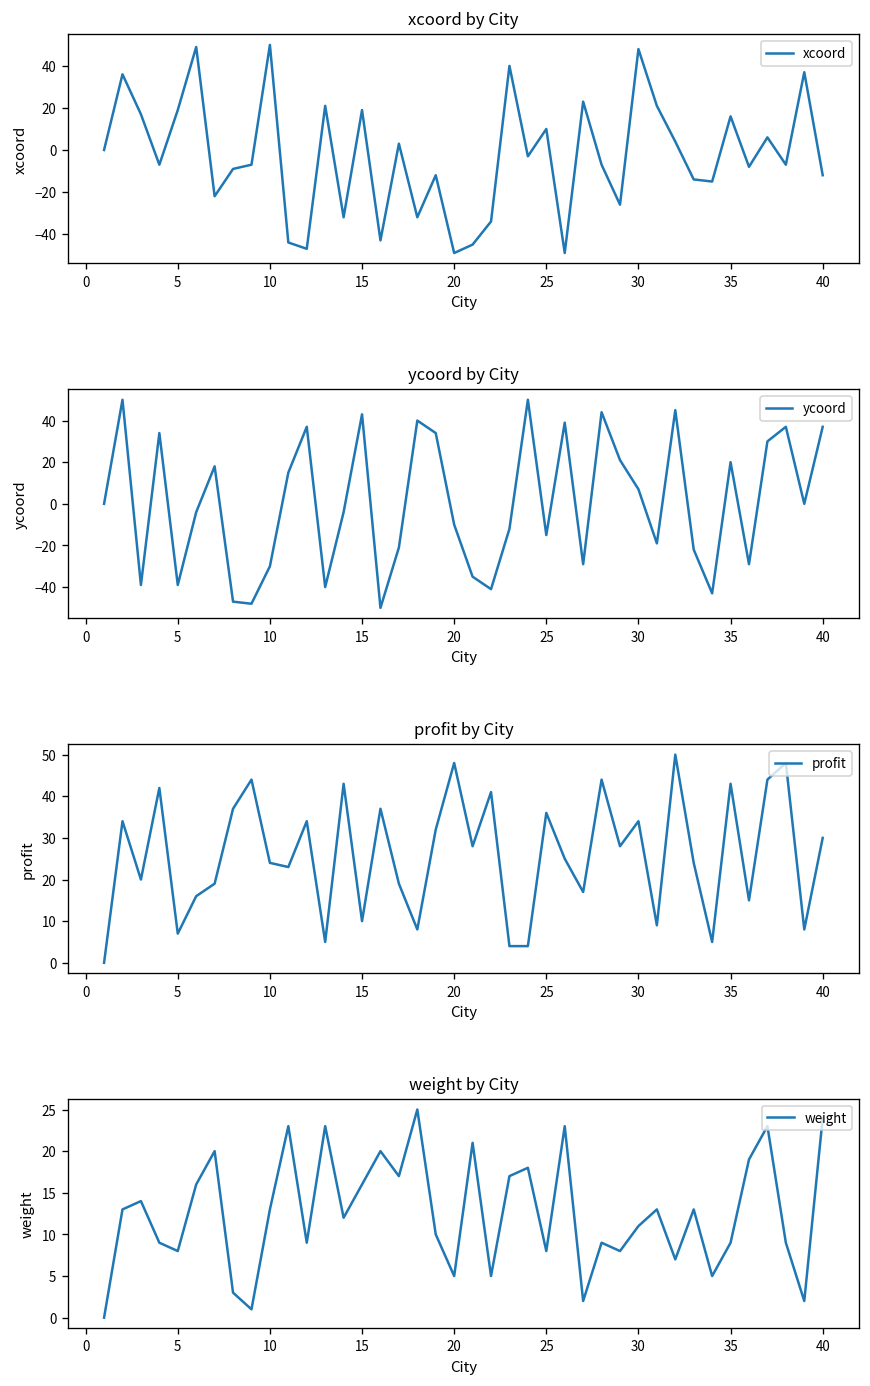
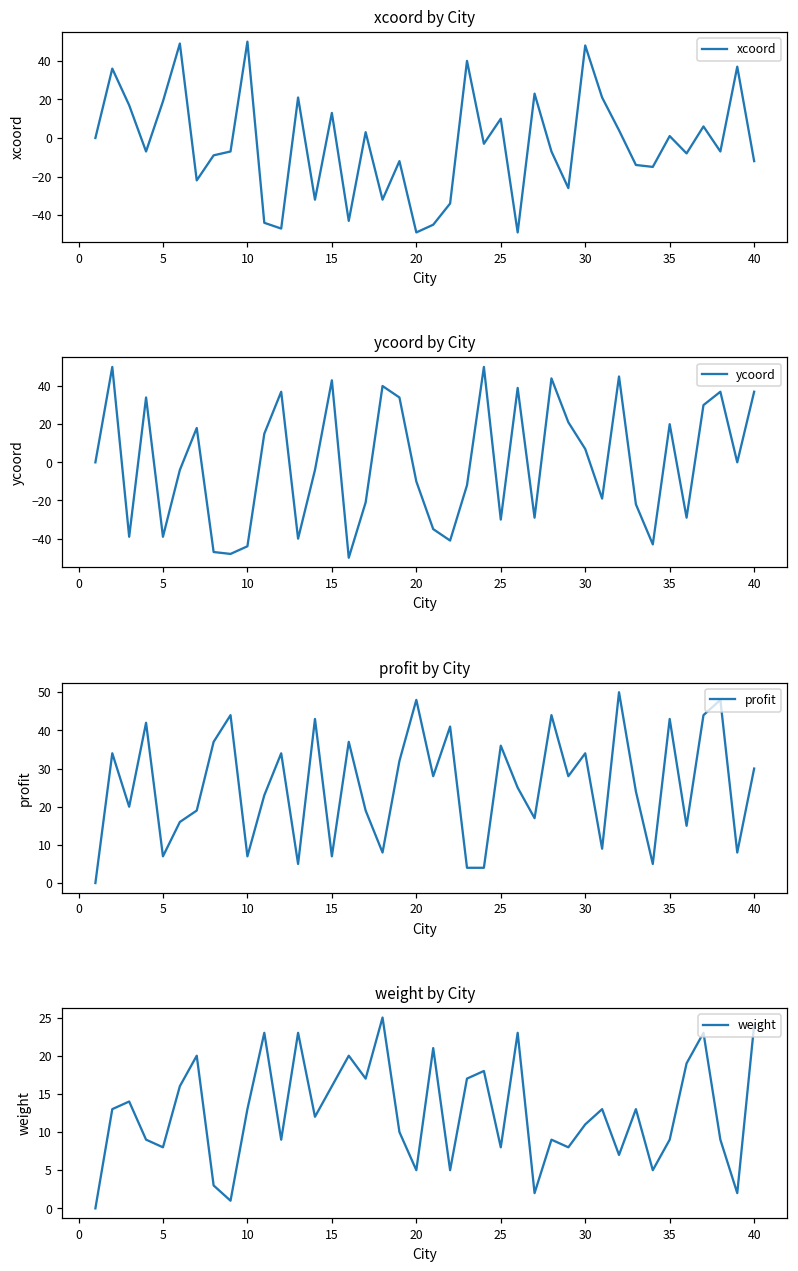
  {
    "xcoord by City": {
      "5": 19,
      "10": 50,
-     "15": 19,
+     "15": 13,
      "20": -49,
      "25": 10,
      "30": 48,
-     "35": 16,
+     "35": 1,
      "40": -12
    },
    "ycoord by City": {
      "5": -39,
-     "10": -30,
+     "10": -44,
      "15": 43,
      "20": -10,
-     "25": -15,
+     "25": -30,
      "30": 7,
      "35": 20,
      "40": 37
    },
    "profit by City": {
      "5": 7,
-     "10": 24,
-     "15": 10,
+     "10": 7,
+     "15": 7,
      "20": 48,
      "25": 36,
      "30": 34,
      "35": 43,
      "40": 30
    },
    "weight by City": {
      "5": 8,
      "10": 13,
      "15": 16,
      "20": 5,
      "25": 8,
      "30": 11,
      "35": 9
    }
  }
